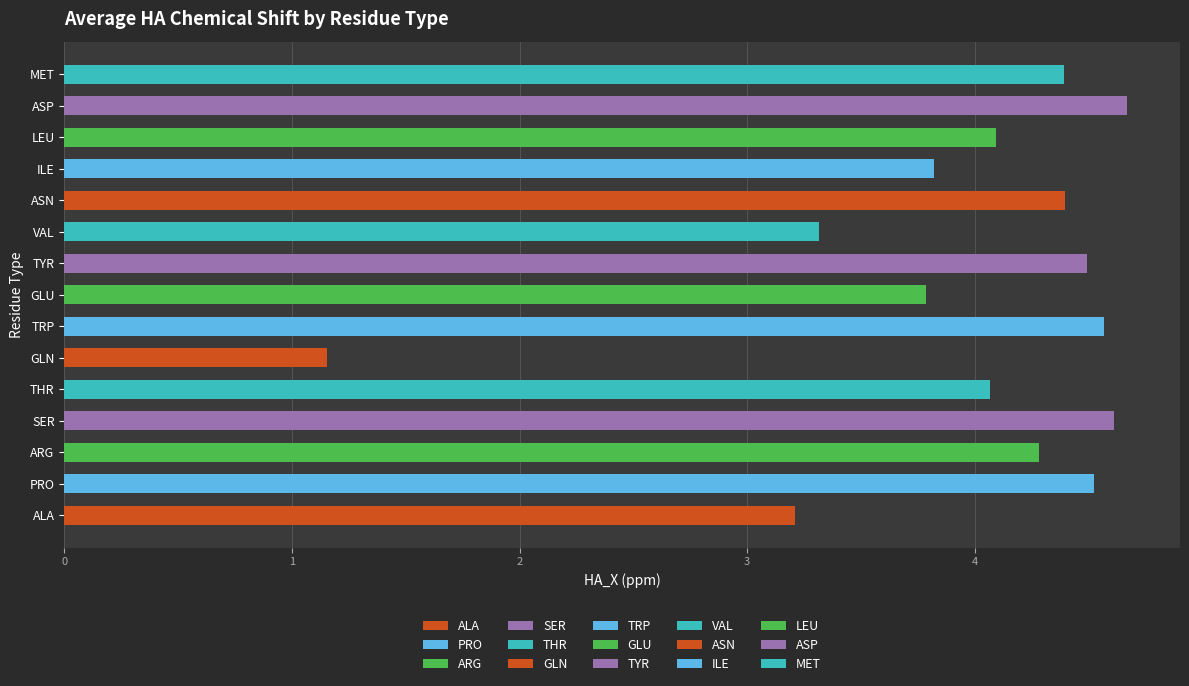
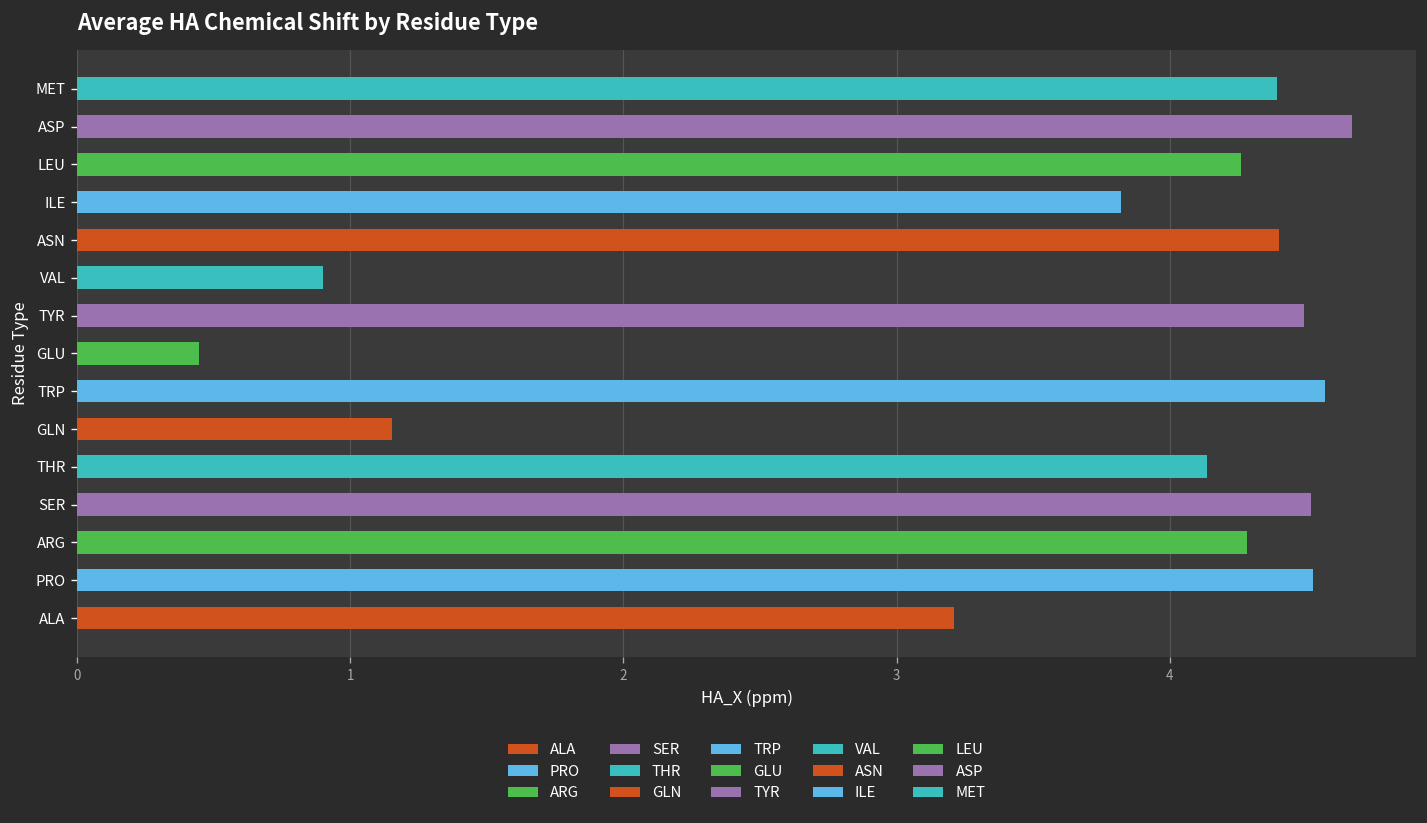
  {
    "MET": 4.39,
    "ASP": 4.67,
-   "LEU": 4.09,
+   "LEU": 4.26,
    "ILE": 3.82,
    "ASN": 4.40,
-   "VAL": 3.32,
+   "VAL": 0.90,
    "TYR": 4.49,
-   "GLU": 3.79,
+   "GLU": 0.45,
    "TRP": 4.57,
    "GLN": 1.15,
-   "THR": 4.07,
-   "SER": 4.61,
+   "THR": 4.14,
+   "SER": 4.52,
    "ARG": 4.28,
    "PRO": 4.52,
    "ALA": 3.21
  }
